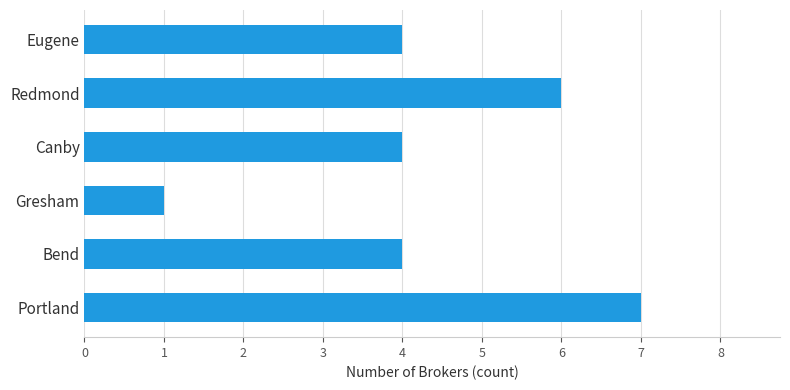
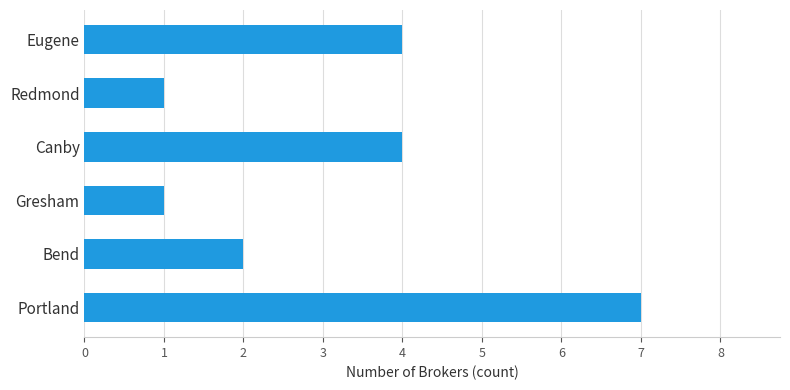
  {
    "Eugene": 4,
-   "Redmond": 6,
+   "Redmond": 1,
    "Canby": 4,
    "Gresham": 1,
-   "Bend": 4,
+   "Bend": 2,
    "Portland": 7
  }
